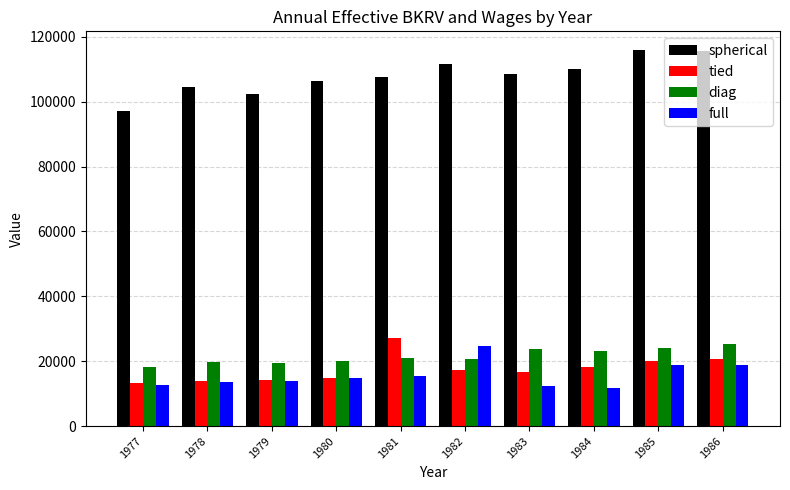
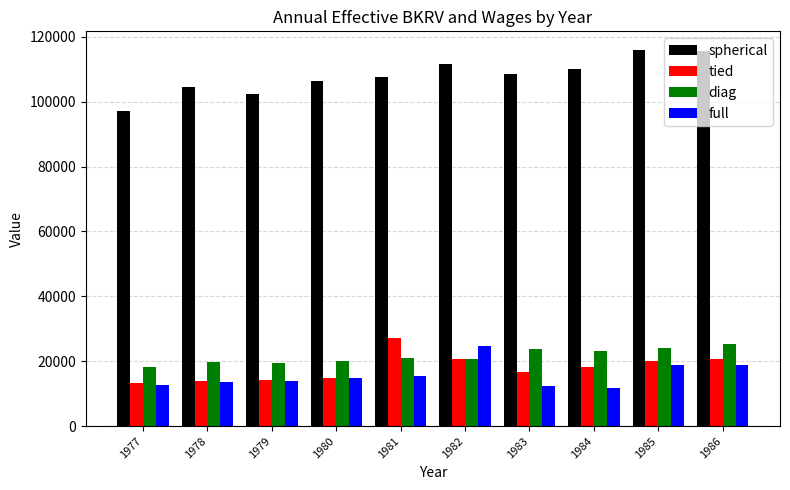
  {
    "spherical": {
      "1977": 97000,
      "1978": 104000,
      "1979": 102000,
      "1980": 106000,
      "1981": 108000,
      "1982": 112000,
      "1983": 108000,
      "1984": 110000,
      "1985": 116000
    },
    "tied": {
      "1977": 13000,
      "1978": 14000,
      "1979": 14000,
      "1980": 15000,
      "1981": 27000,
-     "1982": 17000,
+     "1982": 21000,
      "1983": 17000,
      "1984": 18000,
      "1985": 20000,
      "1986": 21000
    },
    "diag": {
      "1977": 18000,
      "1978": 20000,
      "1979": 19000,
      "1980": 20000,
      "1981": 21000,
      "1982": 21000,
      "1983": 24000,
      "1984": 23000,
      "1985": 24000,
      "1986": 25000
    },
    "full": {
      "1977": 13000,
      "1978": 14000,
      "1979": 14000,
      "1980": 15000,
      "1981": 15000,
      "1982": 25000,
      "1983": 12000,
      "1984": 12000,
      "1985": 19000,
      "1986": 19000
    }
  }
